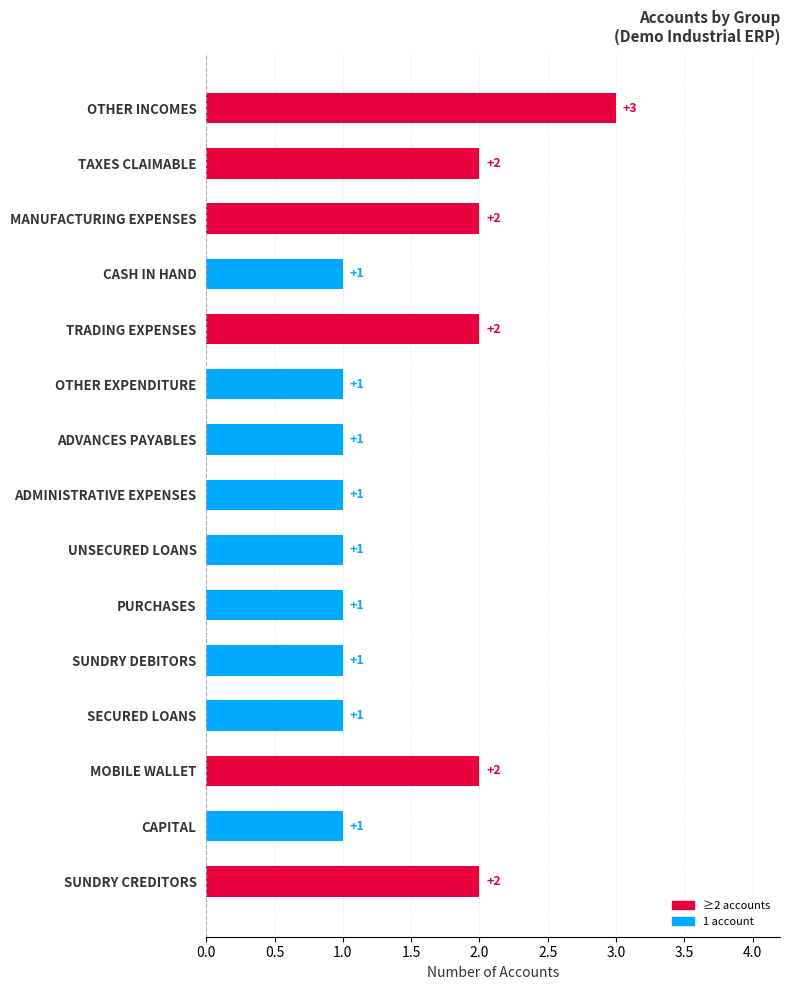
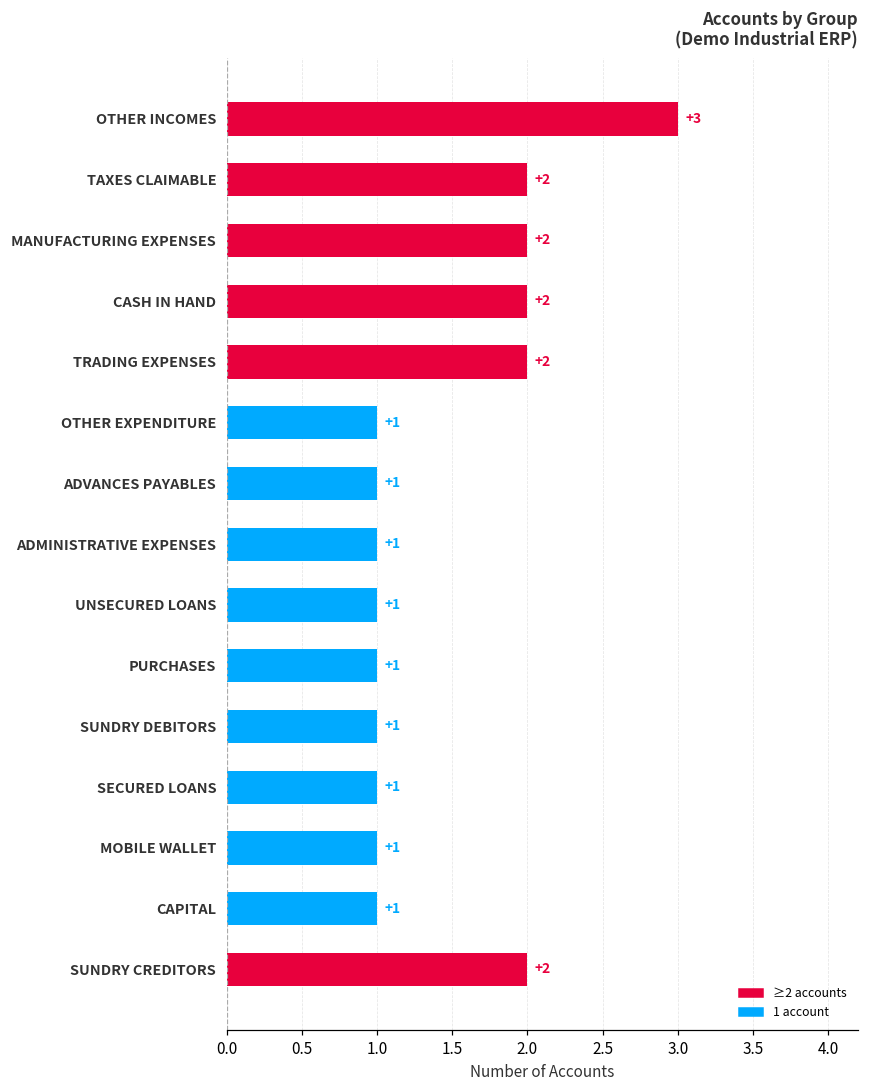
  {
    "OTHER INCOMES": "+3",
    "TAXES CLAIMABLE": "+2",
    "MANUFACTURING EXPENSES": "+2",
-   "CASH IN HAND": "+1",
+   "CASH IN HAND": "+2",
    "TRADING EXPENSES": "+2",
    "OTHER EXPENDITURE": "+1",
    "ADVANCES PAYABLES": "+1",
    "ADMINISTRATIVE EXPENSES": "+1",
    "UNSECURED LOANS": "+1",
    "PURCHASES": "+1",
    "SUNDRY DEBITORS": "+1",
    "SECURED LOANS": "+1",
-   "MOBILE WALLET": "+2",
+   "MOBILE WALLET": "+1",
    "CAPITAL": "+1",
    "SUNDRY CREDITORS": "+2"
  }
